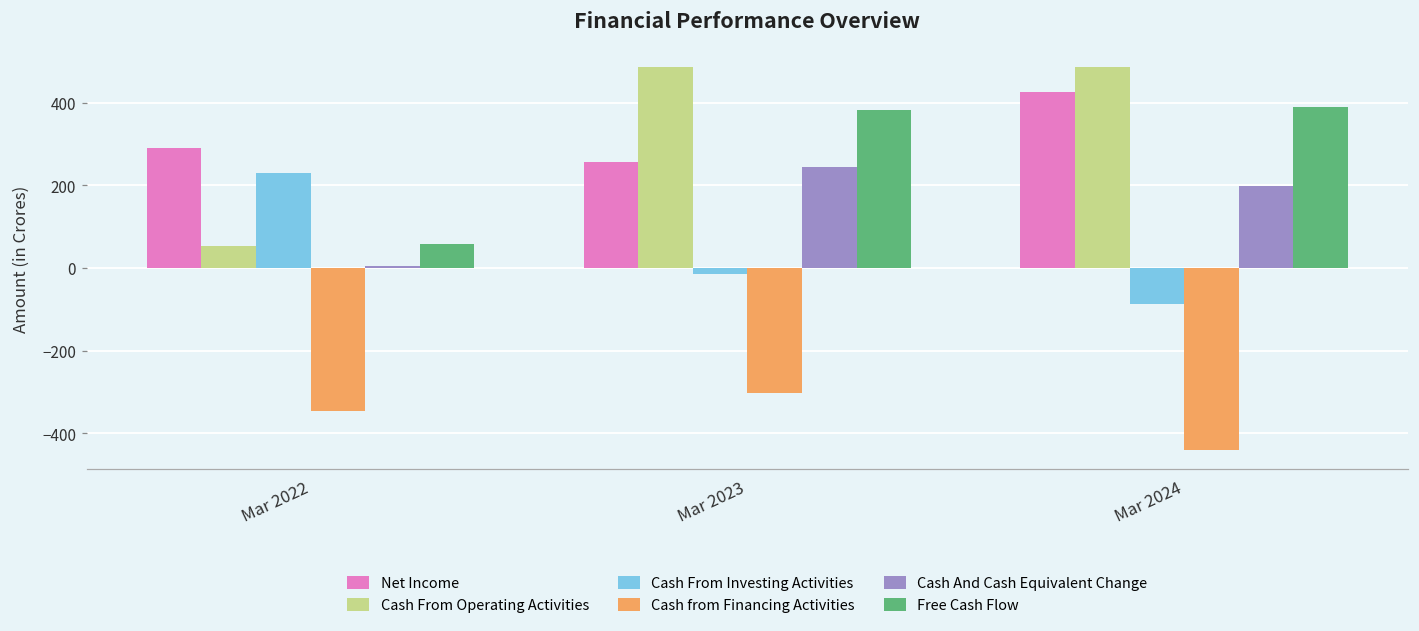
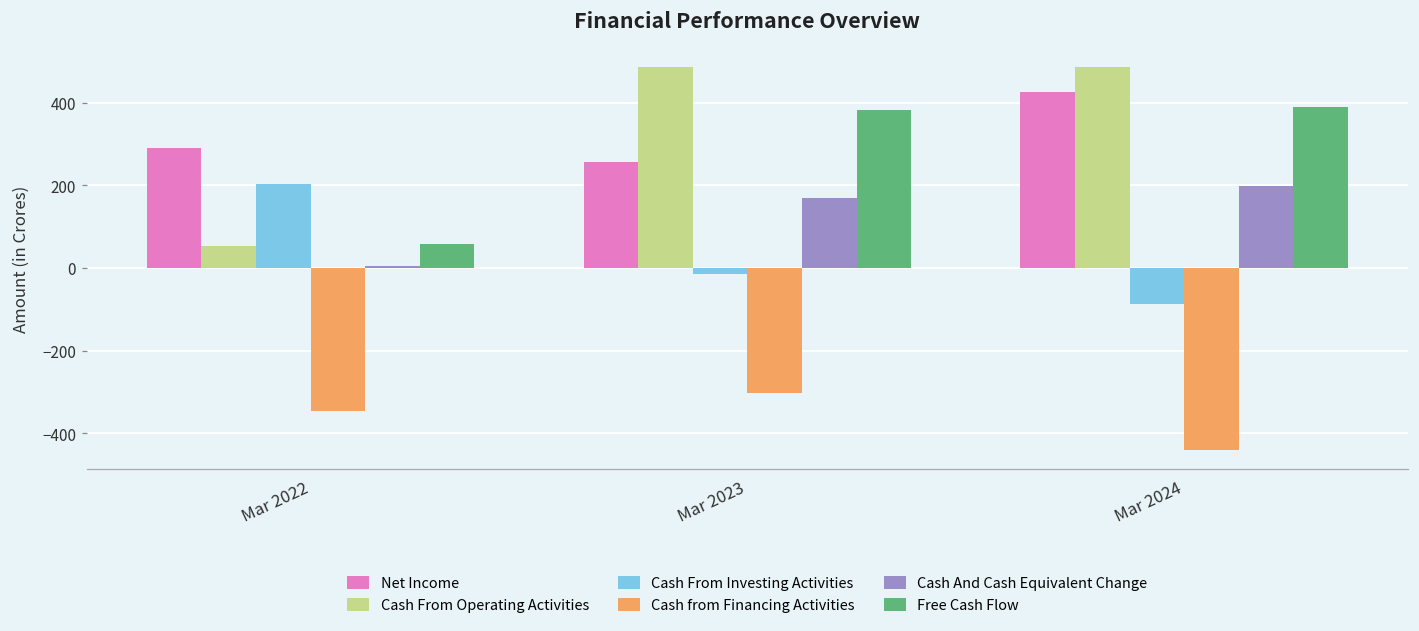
  {
    "Net Income": {
      "Mar 2022": 290,
      "Mar 2023": 260,
      "Mar 2024": 430
    },
    "Cash From Operating Activities": {
      "Mar 2022": 50,
      "Mar 2023": 490,
      "Mar 2024": 490
    },
    "Cash From Investing Activities": {
-     "Mar 2022": 230,
+     "Mar 2022": 200,
      "Mar 2023": -20,
      "Mar 2024": -90
    },
    "Cash from Financing Activities": {
      "Mar 2022": -350,
      "Mar 2023": -300,
      "Mar 2024": -440
    },
    "Cash And Cash Equivalent Change": {
-     "Mar 2023": 250,
+     "Mar 2023": 170,
      "Mar 2024": 200
    },
    "Free Cash Flow": {
      "Mar 2022": 60,
      "Mar 2023": 380,
      "Mar 2024": 390
    }
  }
